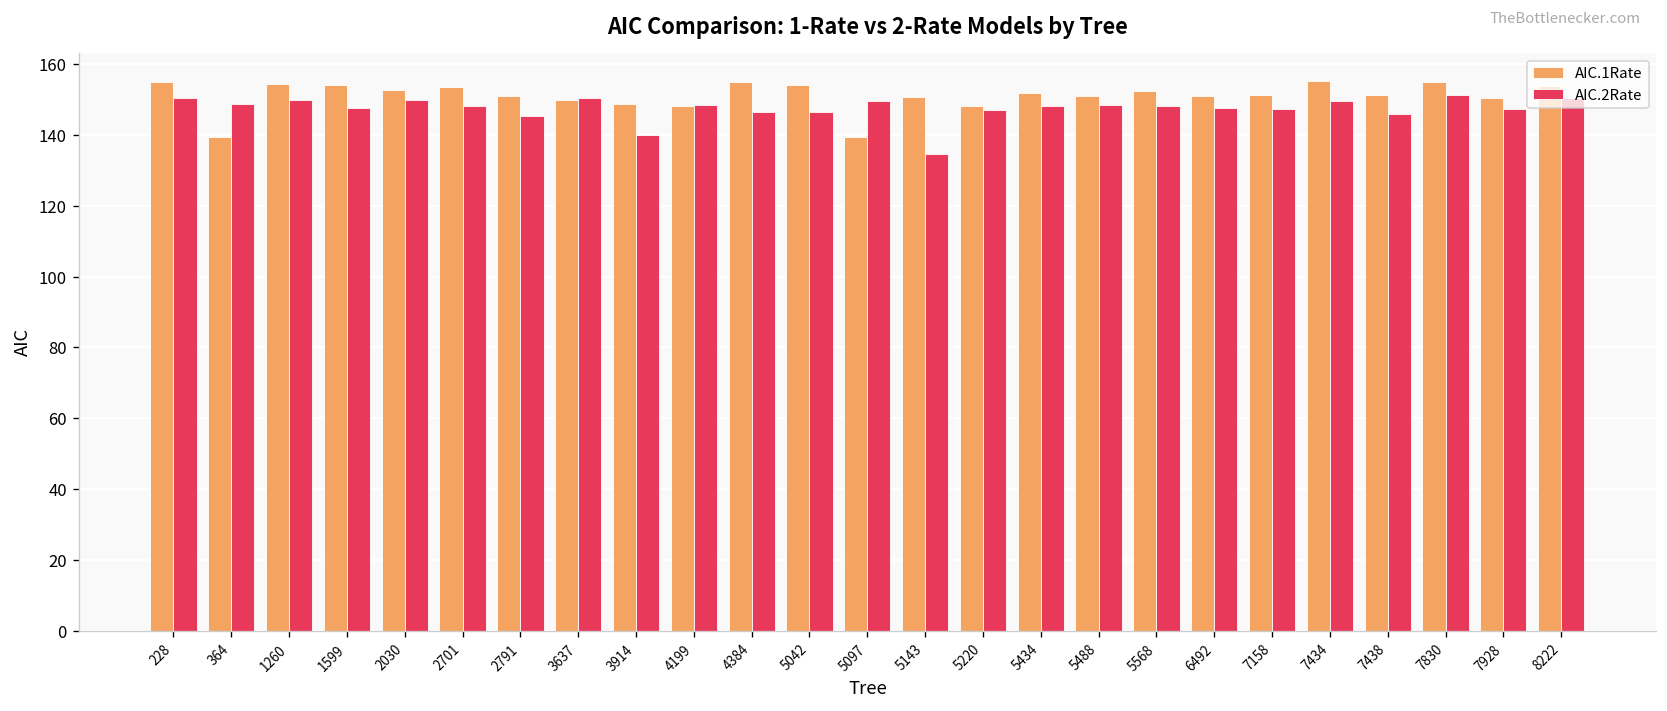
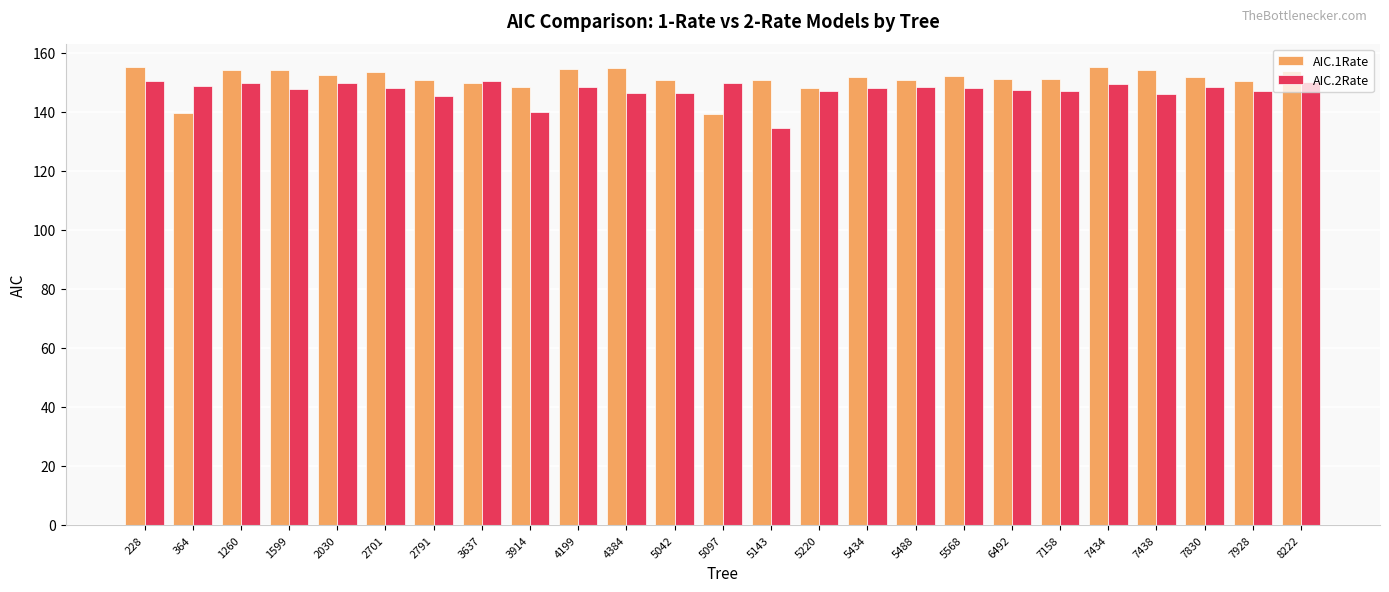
  {
    "AIC.1Rate": {
      "228": 155,
      "364": 139,
      "1260": 154,
      "1599": 154,
      "2030": 153,
      "2701": 153,
      "2791": 151,
      "3637": 150,
      "3914": 149,
-     "4199": 148,
+     "4199": 155,
      "4384": 155,
-     "5042": 154,
+     "5042": 151,
      "5097": 139,
      "5143": 151,
      "5220": 148,
      "5434": 152,
      "5488": 151,
      "5568": 152,
      "6492": 151,
      "7158": 151,
      "7434": 155,
-     "7438": 151,
-     "7830": 155,
+     "7438": 154,
+     "7830": 152,
      "7928": 151
    },
    "AIC.2Rate": {
      "228": 150,
      "364": 149,
      "1260": 150,
      "1599": 148,
      "2030": 150,
      "2701": 148,
      "2791": 145,
      "3637": 150,
      "3914": 140,
      "4199": 149,
      "4384": 147,
      "5042": 146,
      "5097": 150,
      "5143": 135,
      "5220": 147,
      "5434": 148,
      "5488": 148,
      "5568": 148,
      "6492": 148,
      "7158": 147,
      "7434": 150,
      "7438": 146,
-     "7830": 151,
+     "7830": 148,
      "7928": 147
    }
  }
